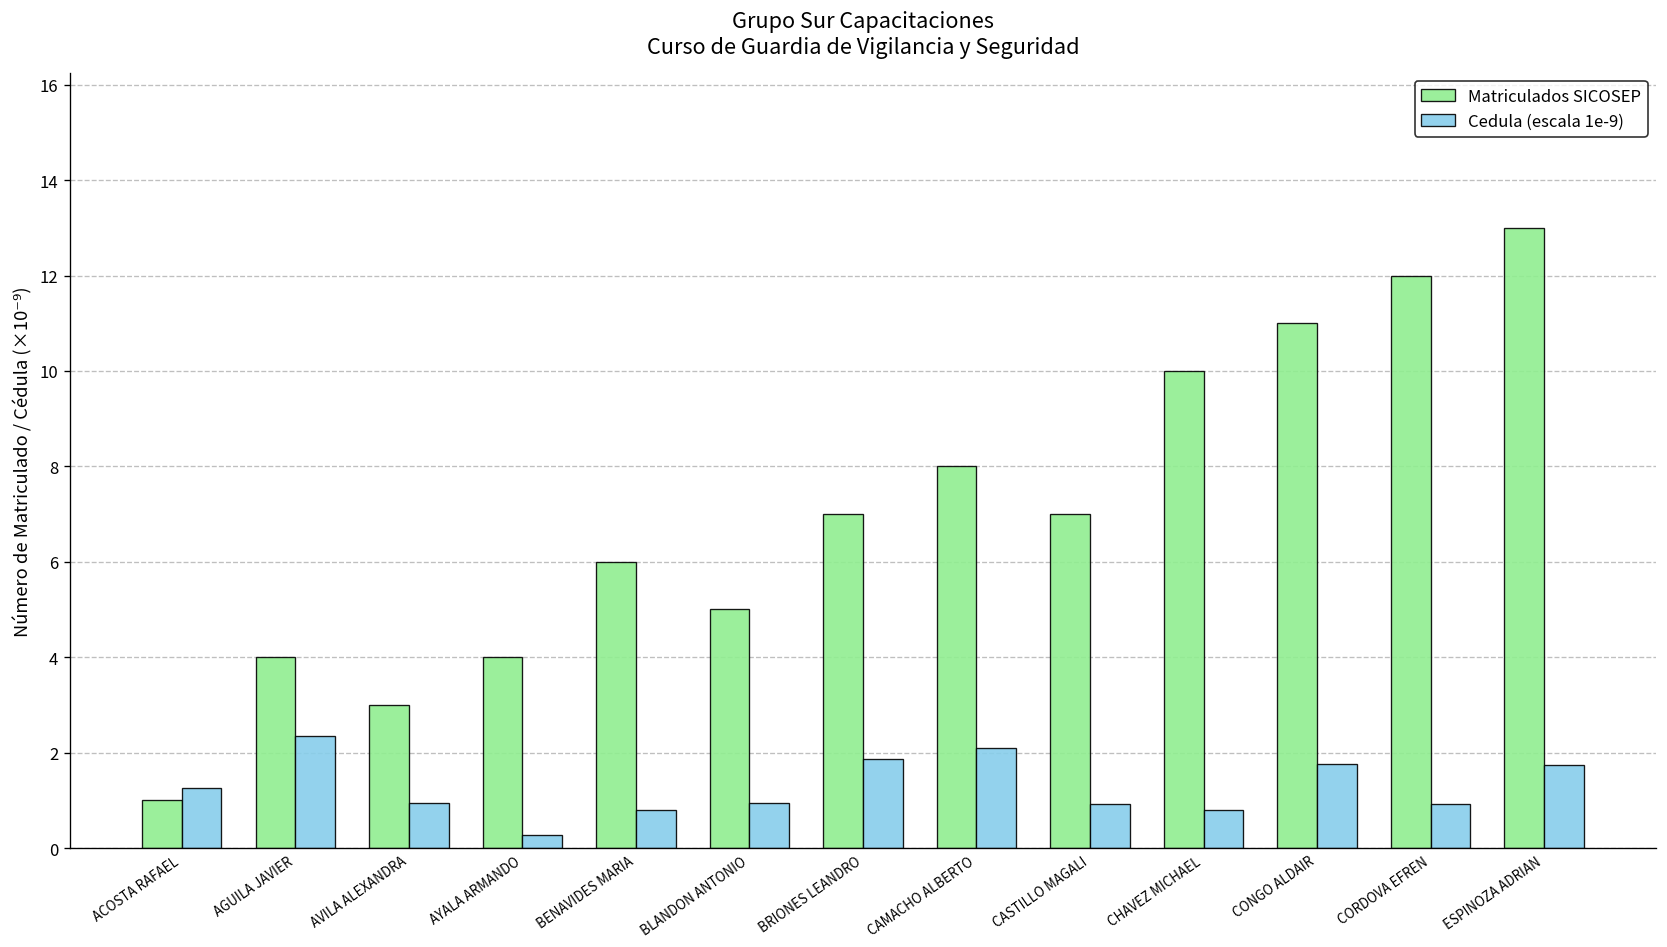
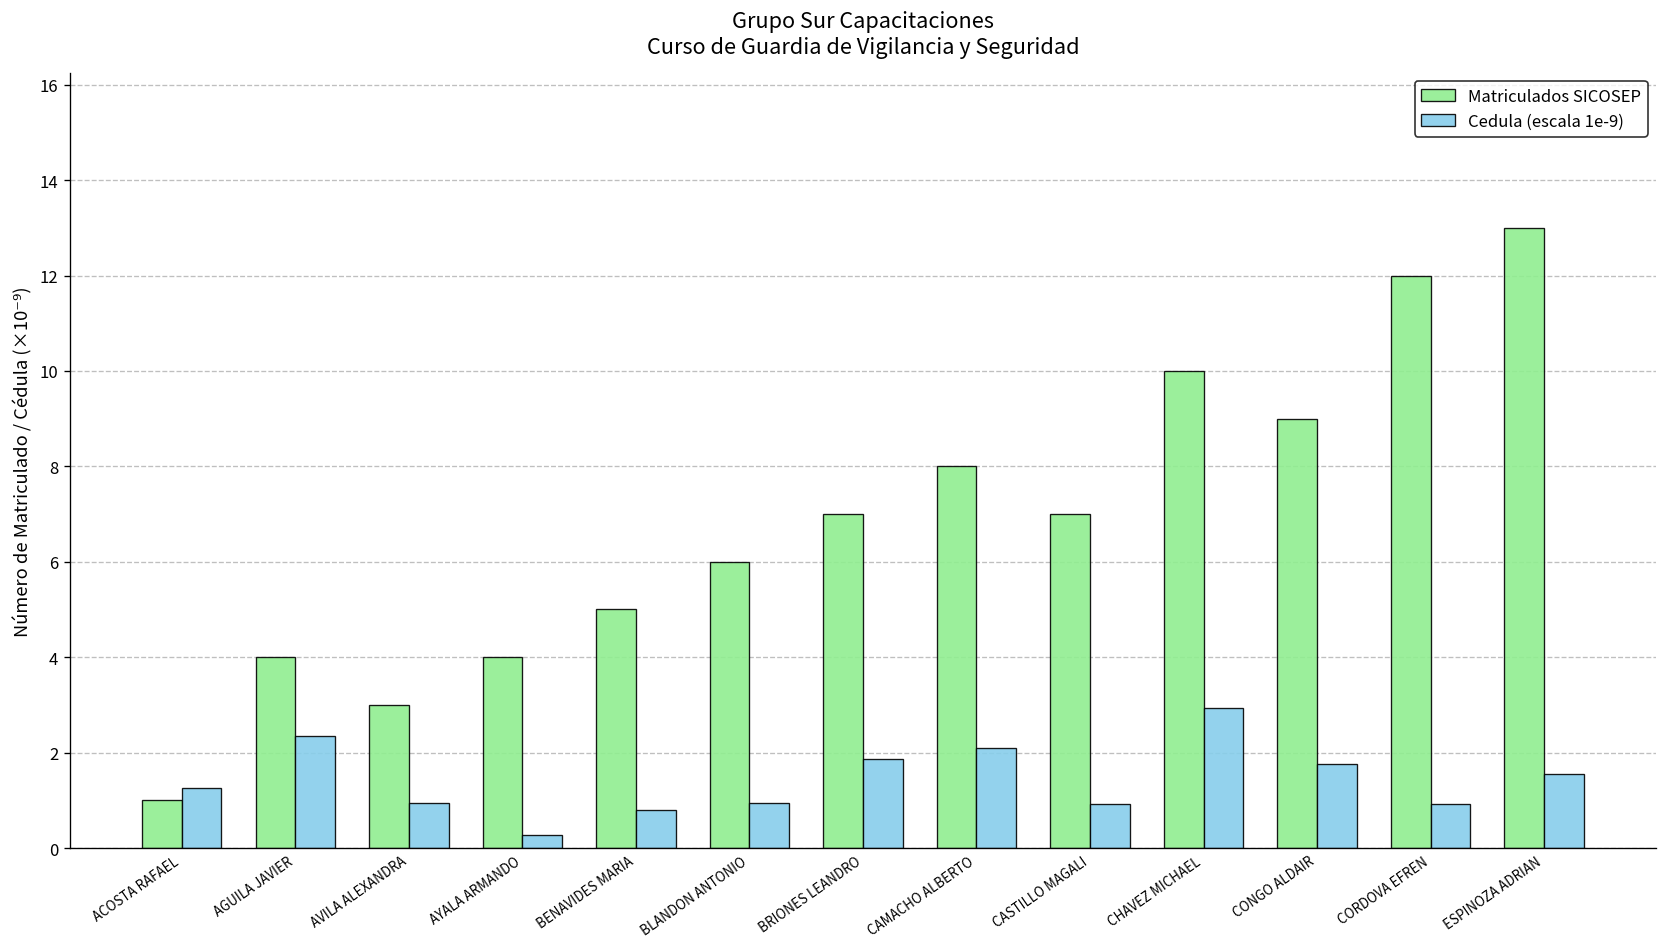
  {
    "Matriculados SICOSEP": {
      "ACOSTA RAFAEL": 1,
      "AGUILA JAVIER": 4,
      "AVILA ALEXANDRA": 3,
      "AYALA ARMANDO": 4,
-     "BENAVIDES MARIA": 6,
-     "BLANDON ANTONIO": 5,
+     "BENAVIDES MARIA": 5,
+     "BLANDON ANTONIO": 6,
      "BRIONES LEANDRO": 7,
      "CAMACHO ALBERTO": 8,
      "CASTILLO MAGALI": 7,
      "CHAVEZ MICHAEL": 10,
-     "CONGO ALDAIR": 11,
+     "CONGO ALDAIR": 9,
      "CORDOVA EFREN": 12,
      "ESPINOZA ADRIAN": 13
    },
    "Cedula (escala 1e-9)": {
      "ACOSTA RAFAEL": 1.3,
      "AGUILA JAVIER": 2.4,
      "AVILA ALEXANDRA": 0.9,
      "AYALA ARMANDO": 0.3,
      "BENAVIDES MARIA": 0.8,
      "BLANDON ANTONIO": 0.9,
      "BRIONES LEANDRO": 1.9,
      "CAMACHO ALBERTO": 2.1,
      "CASTILLO MAGALI": 0.9,
-     "CHAVEZ MICHAEL": 0.8,
+     "CHAVEZ MICHAEL": 2.9,
      "CONGO ALDAIR": 1.8,
      "CORDOVA EFREN": 0.9,
-     "ESPINOZA ADRIAN": 1.8
+     "ESPINOZA ADRIAN": 1.5
    }
  }
